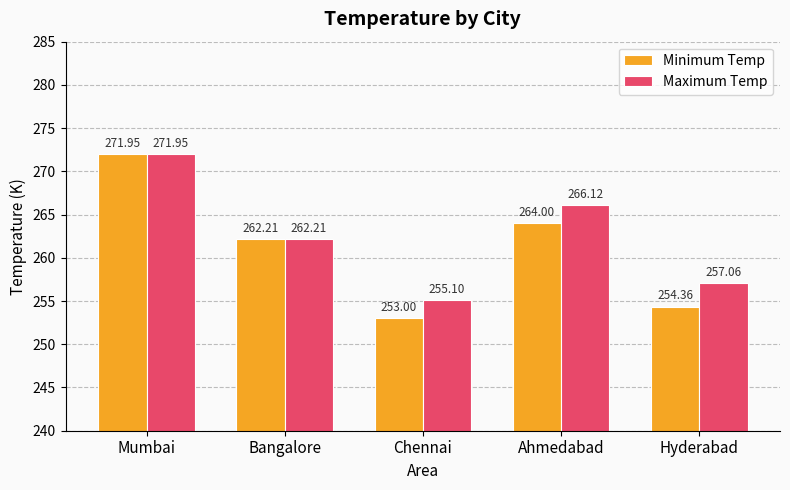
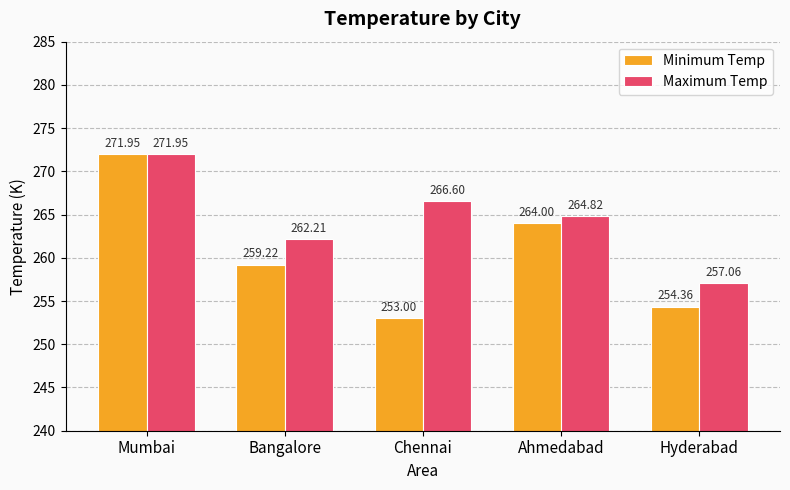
  {
    "Minimum Temp": {
      "Mumbai": 271.95,
-     "Bangalore": 262.21,
+     "Bangalore": 259.22,
      "Chennai": 253.00,
      "Ahmedabad": 264.00,
      "Hyderabad": 254.36
    },
    "Maximum Temp": {
      "Mumbai": 271.95,
      "Bangalore": 262.21,
-     "Chennai": 255.10,
-     "Ahmedabad": 266.12,
+     "Chennai": 266.60,
+     "Ahmedabad": 264.82,
      "Hyderabad": 257.06
    }
  }
